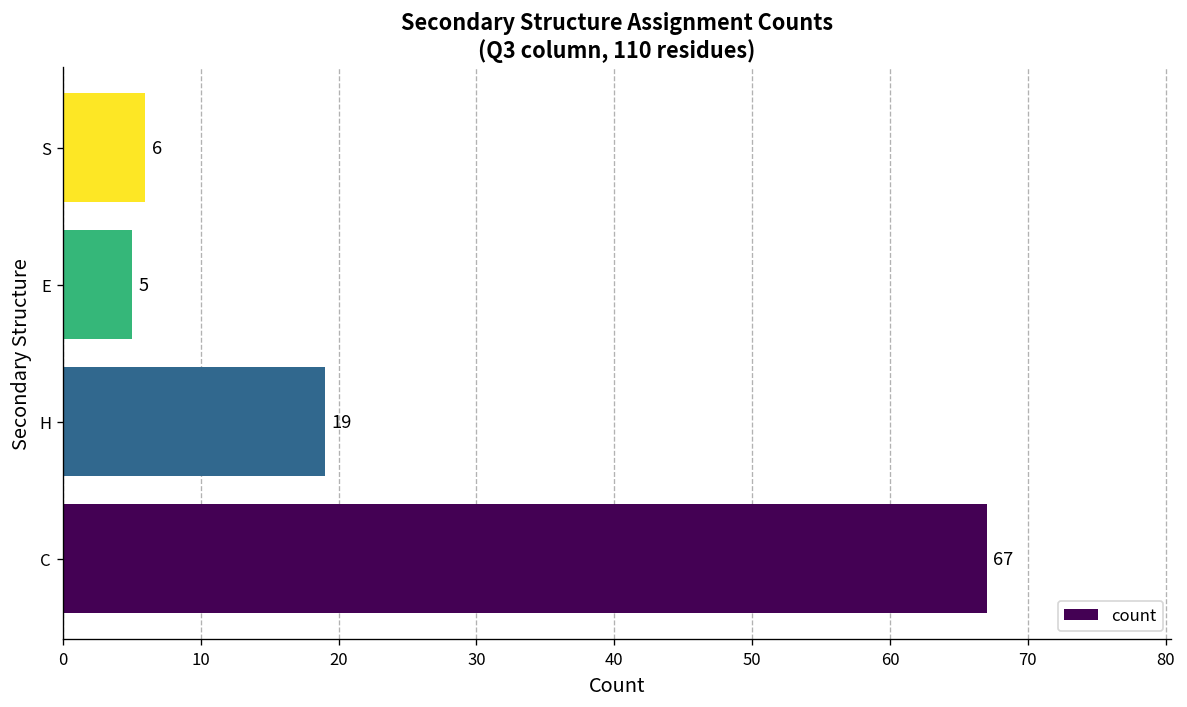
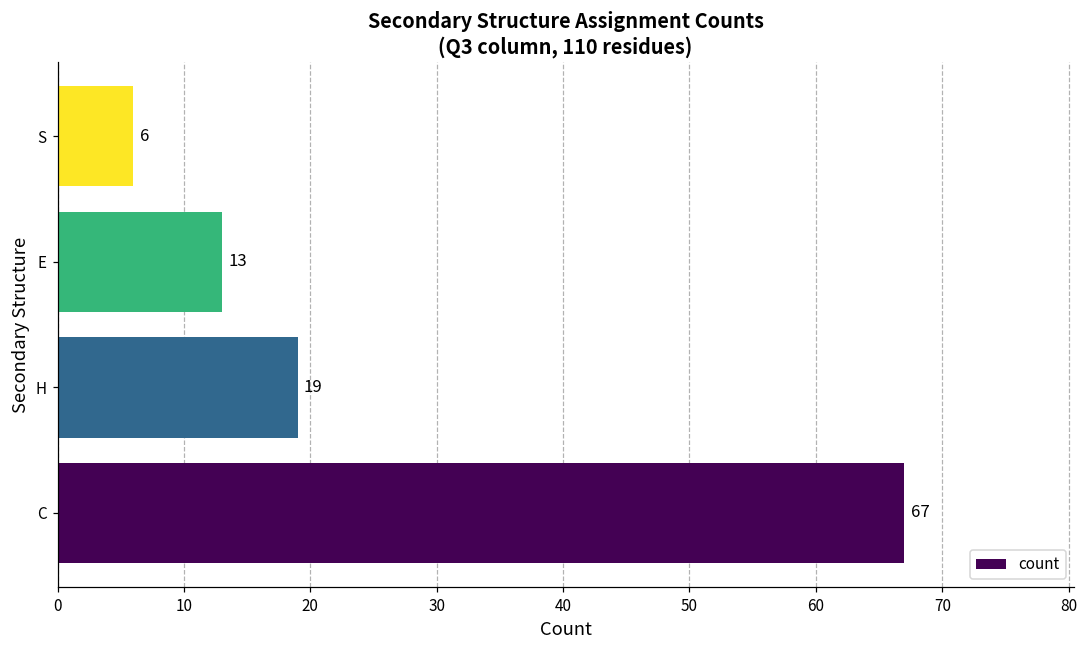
  {
    "S": 6,
-   "E": 5,
+   "E": 13,
    "H": 19,
    "C": 67
  }
